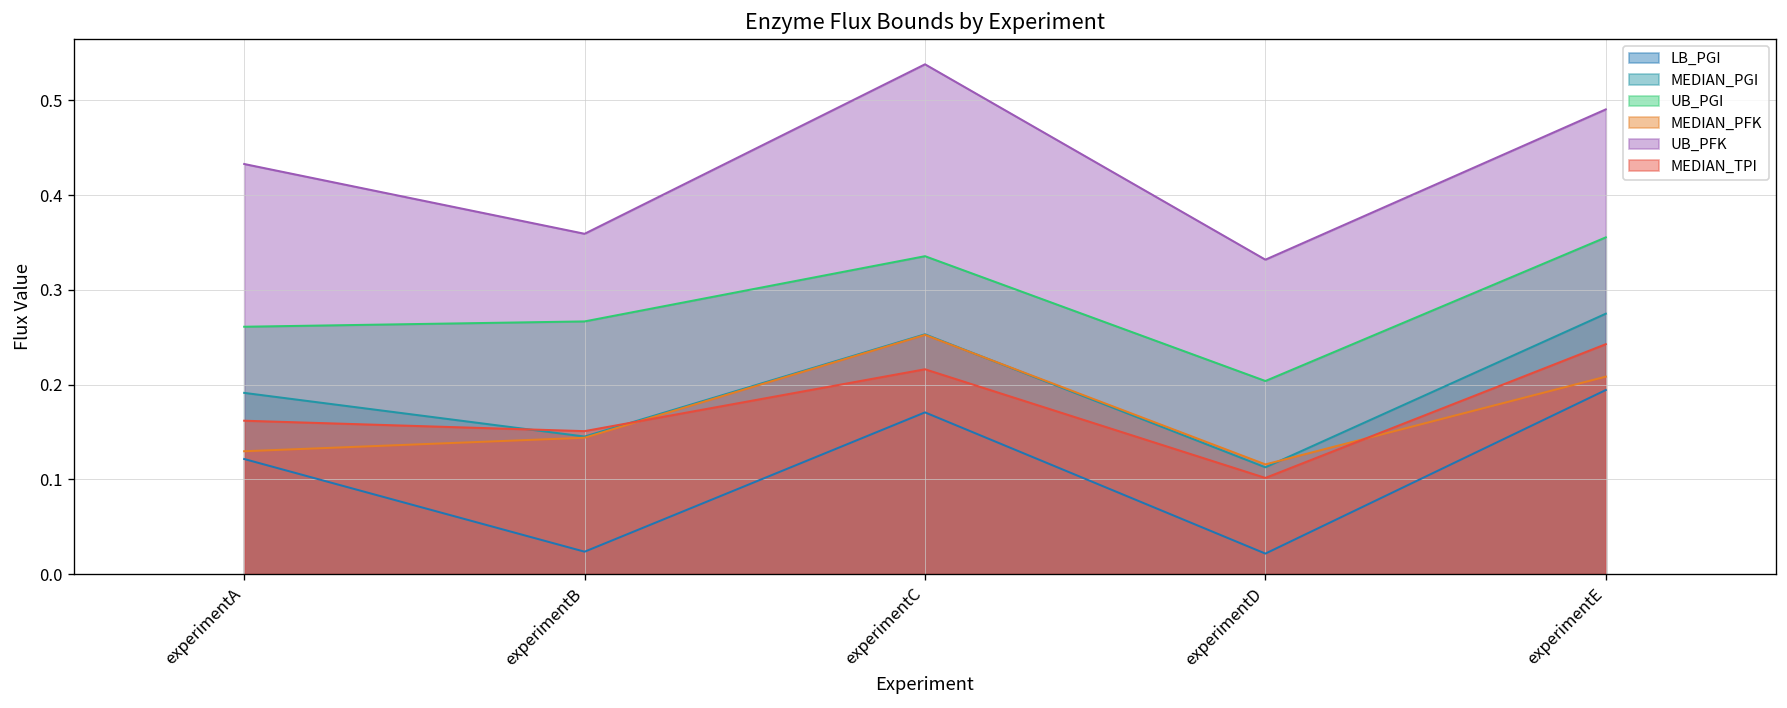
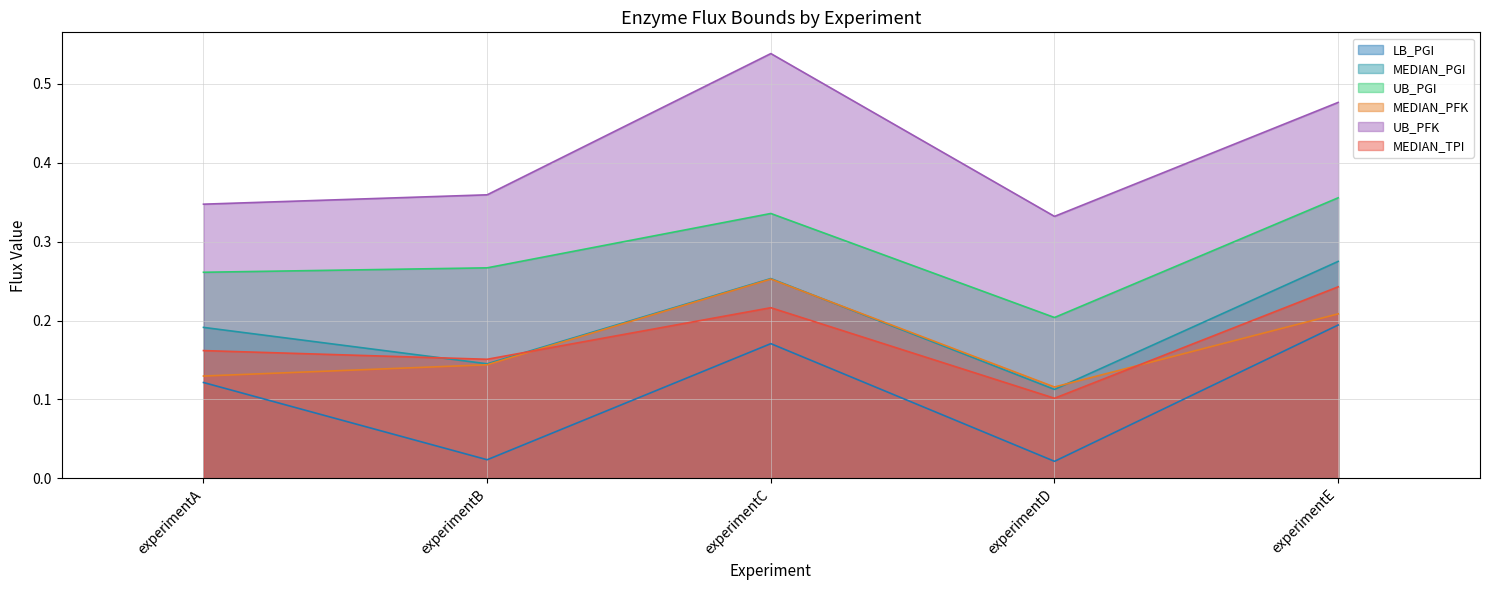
  {
    "UB_PFK": {
-     "experimentA": 0.43,
+     "experimentA": 0.35,
      "experimentB": 0.36,
      "experimentC": 0.54,
      "experimentD": 0.33,
-     "experimentE": 0.49
+     "experimentE": 0.48
    }
  }
